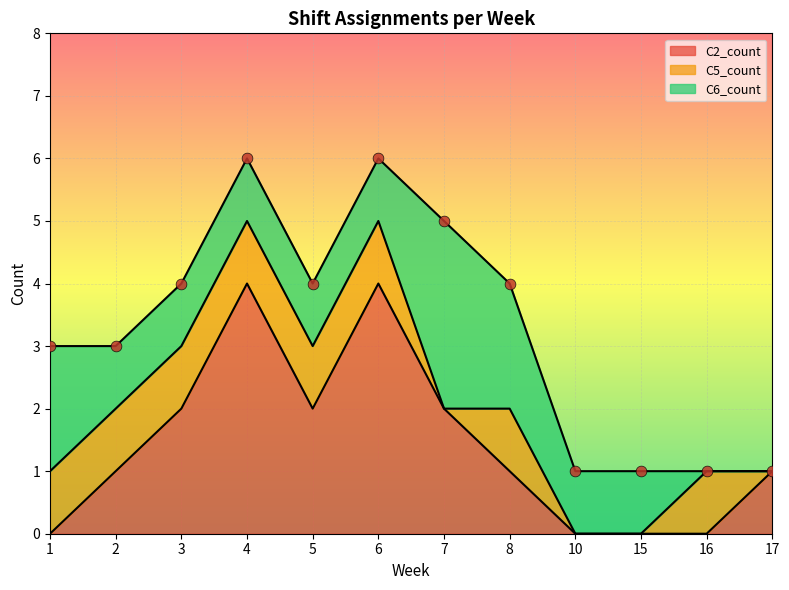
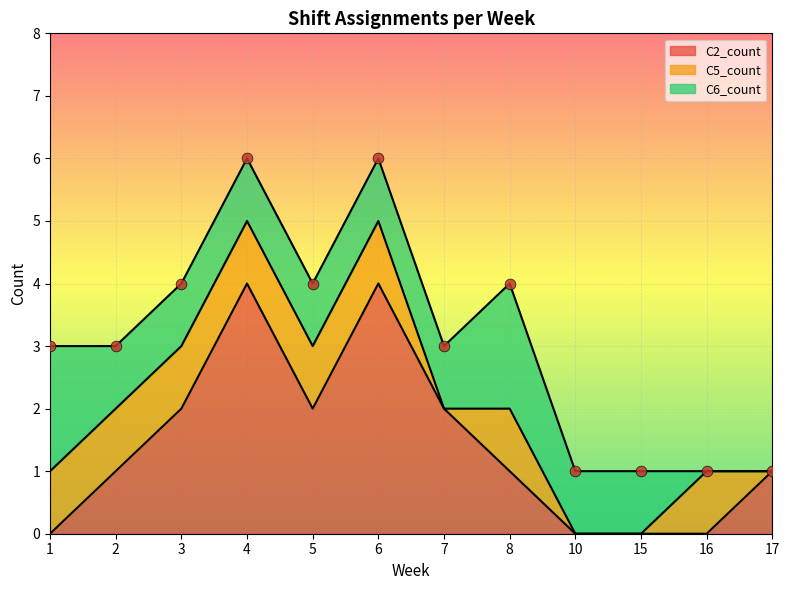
  {
    "C2_count": {
      "1": 0,
      "2": 1,
      "3": 2,
      "4": 4,
      "5": 2,
      "6": 4,
      "8": 1,
      "16": 0
    },
    "C5_count": {
      "1": 1,
      "2": 1,
      "3": 1,
      "4": 1,
      "5": 1,
      "6": 1,
      "8": 1
    },
    "C6_count": {
      "1": 2,
      "2": 1,
      "3": 1,
      "4": 1,
      "5": 1,
      "6": 1,
-     "7": 3,
+     "7": 1,
      "8": 2,
      "10": 1,
      "15": 1
    }
  }
